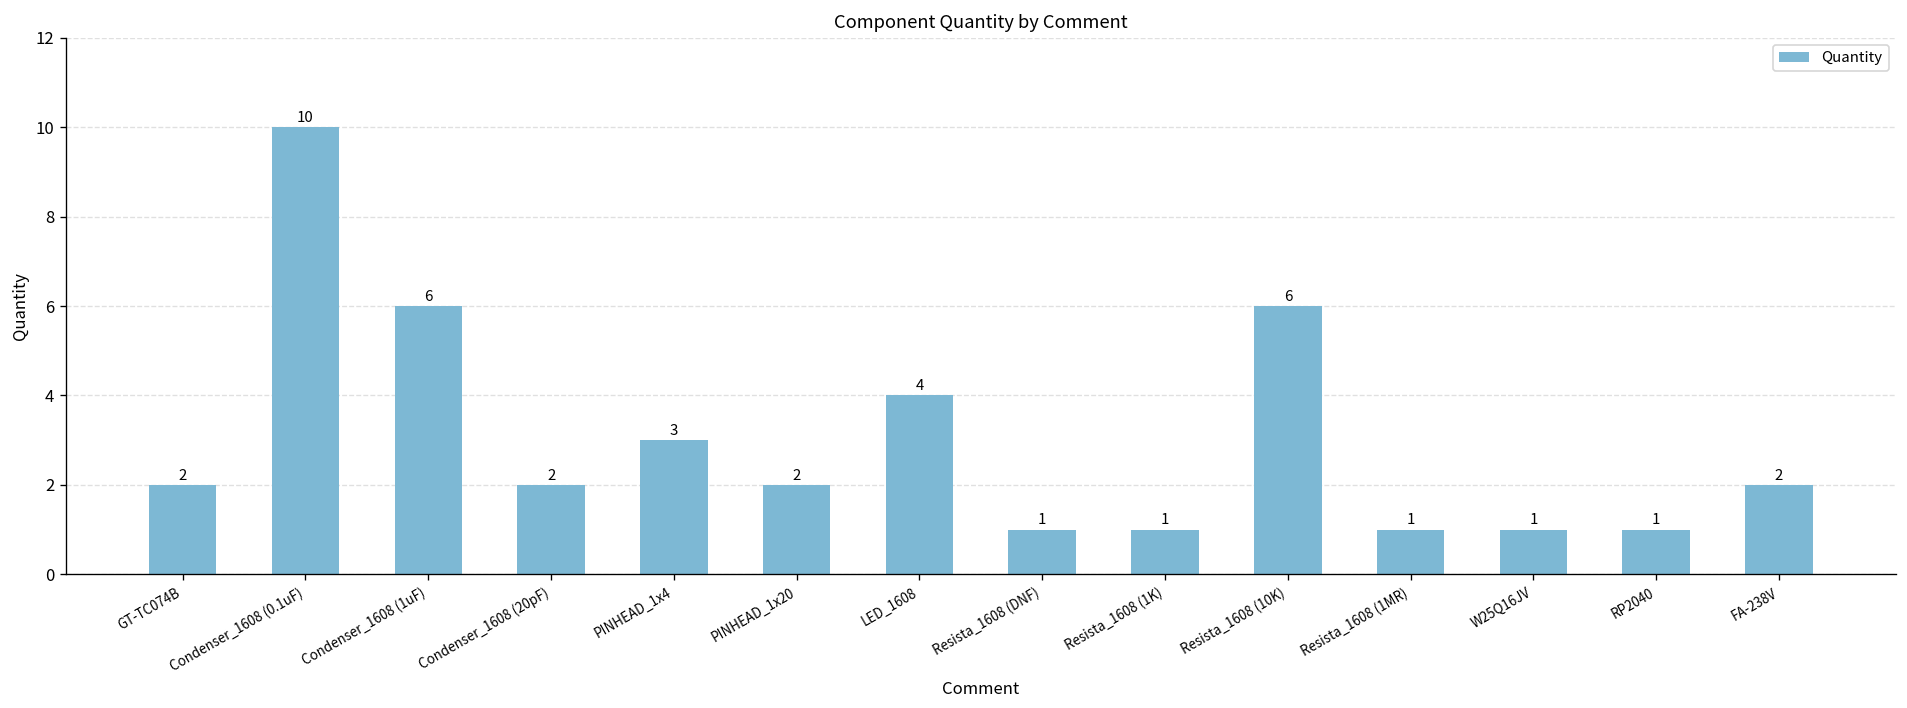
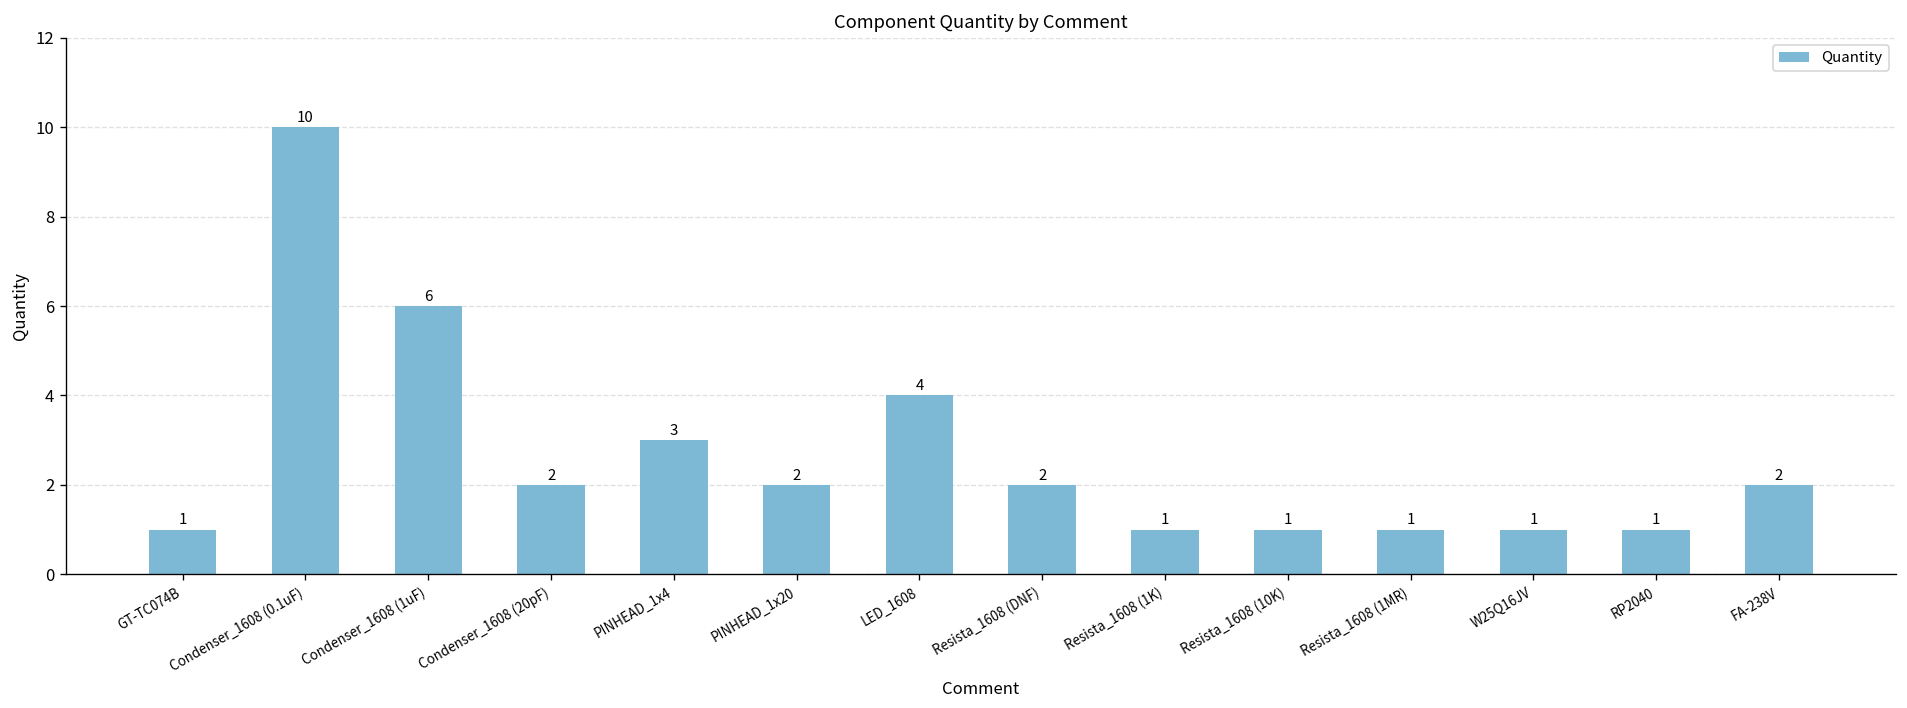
  {
-   "GT-TC074B": 2,
+   "GT-TC074B": 1,
    "Condenser_1608 (0.1uF)": 10,
    "Condenser_1608 (1uF)": 6,
    "Condenser_1608 (20pF)": 2,
    "PINHEAD_1x4": 3,
    "PINHEAD_1x20": 2,
    "LED_1608": 4,
-   "Resista_1608 (DNF)": 1,
+   "Resista_1608 (DNF)": 2,
    "Resista_1608 (1K)": 1,
-   "Resista_1608 (10K)": 6,
+   "Resista_1608 (10K)": 1,
    "Resista_1608 (1MR)": 1,
    "W25Q16JV": 1,
    "RP2040": 1,
    "FA-238V": 2
  }
